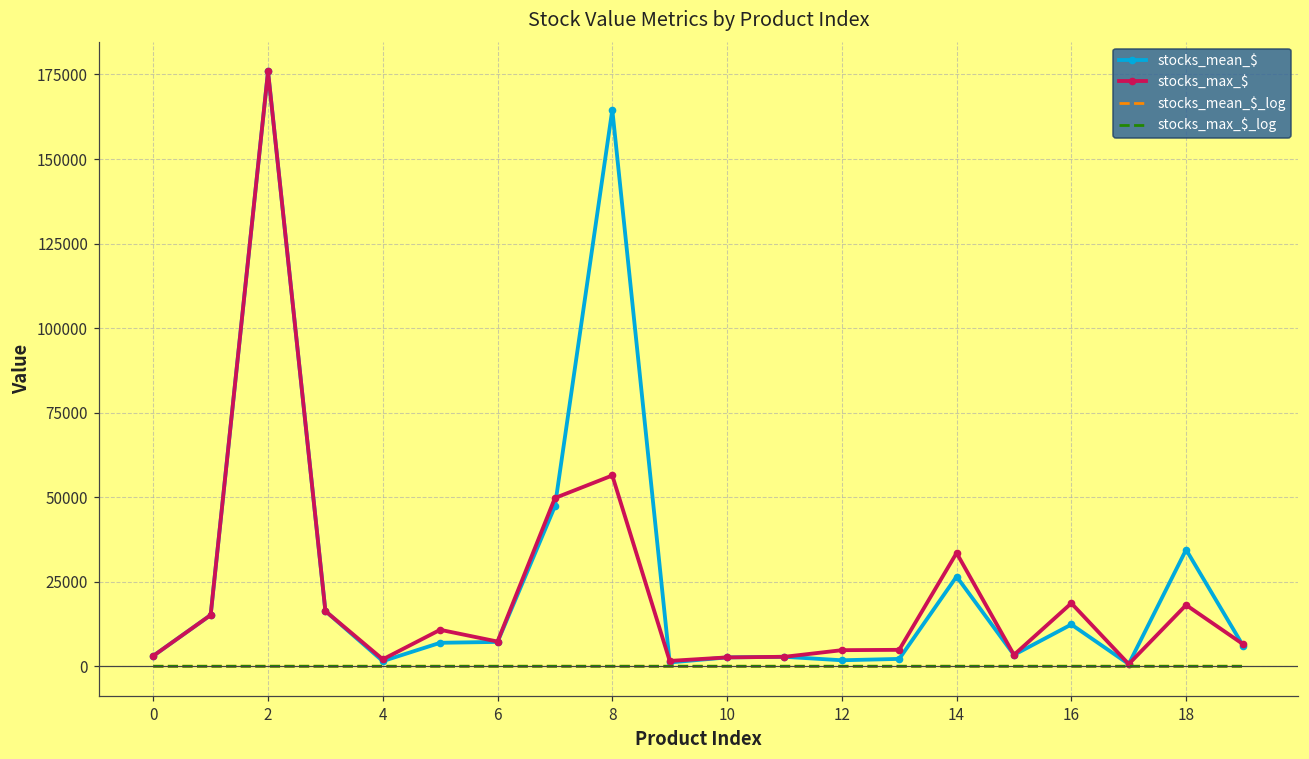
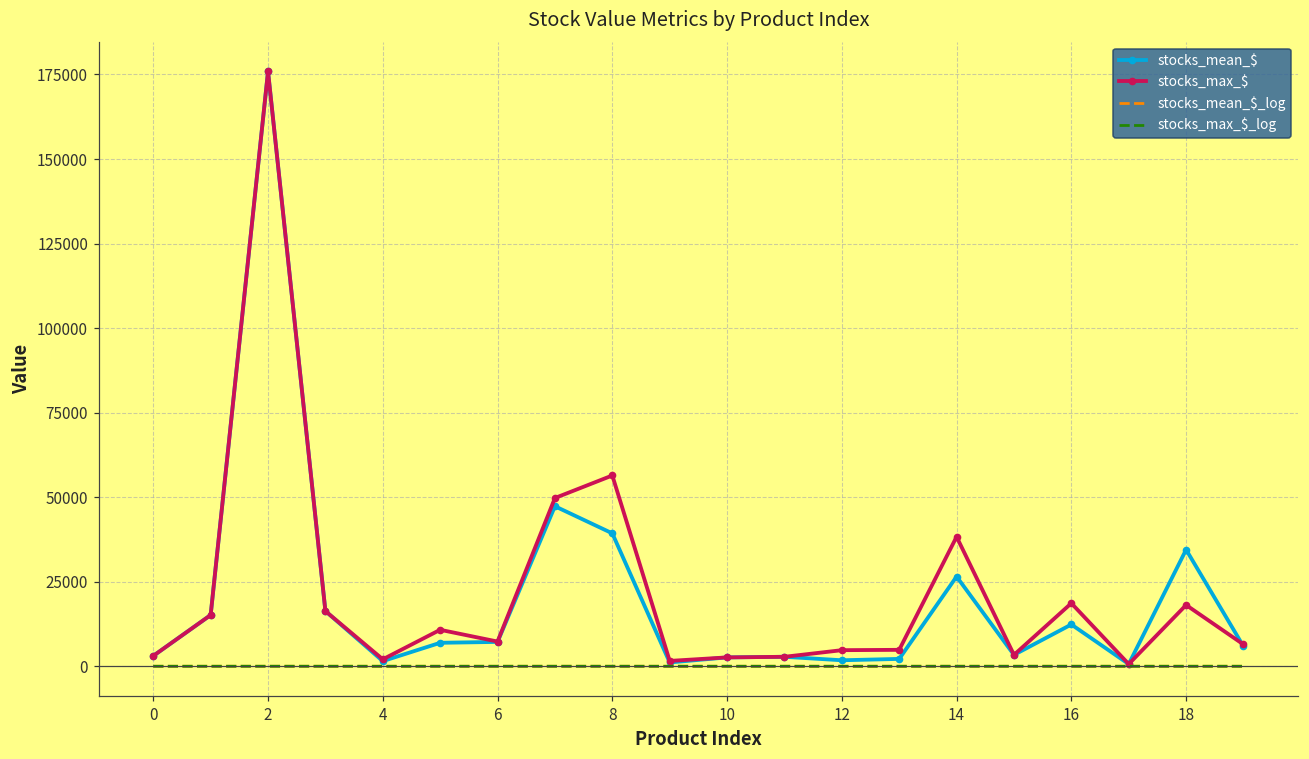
  {
    "stocks_mean_$": {
-     "8": 165000,
+     "8": 39000,
      "12": 2000,
      "14": 27000,
      "16": 12000,
      "18": 34000
    },
    "stocks_max_$": {
      "8": 56000,
      "12": 5000,
-     "14": 34000,
+     "14": 38000,
      "16": 19000,
      "18": 18000
    },
    "stocks_max_$_log": {
      "0": 0,
      "2": 0,
      "4": 0,
      "6": 0,
      "8": 0,
      "10": 0,
      "12": 0,
      "14": 0,
      "16": 0,
      "18": 0
    }
  }
